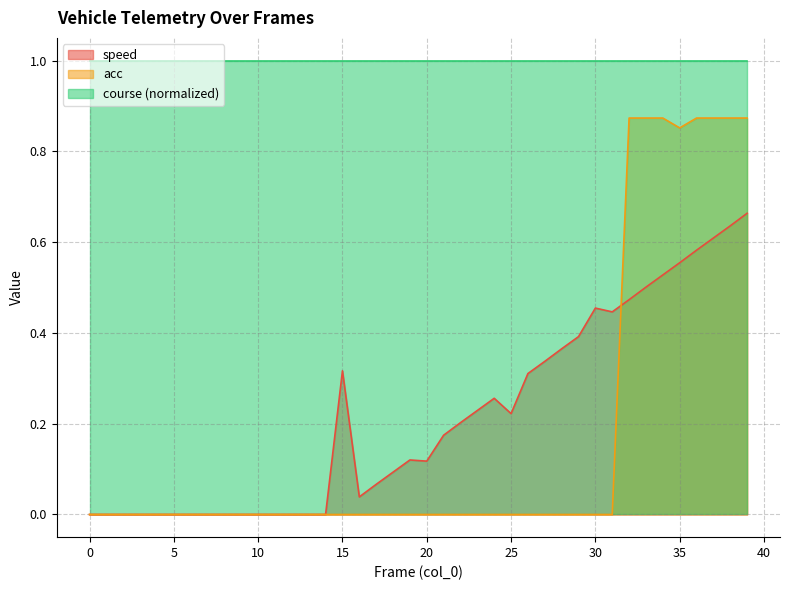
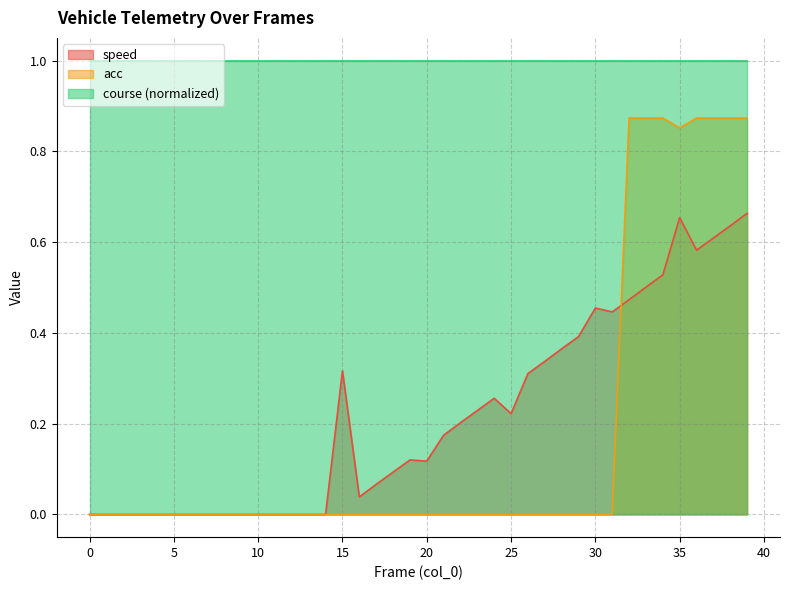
  {
    "speed": {
      "15": 0.32,
      "20": 0.12,
      "25": 0.22,
      "30": 0.45,
-     "35": 0.55
+     "35": 0.65
    },
    "acc": {
      "15": 0.00,
      "20": 0.00,
      "25": 0.00,
      "30": 0.00,
      "35": 0.85
    },
    "course (normalized)": {
      "10": 1.00,
      "15": 1.00,
      "20": 1.00,
      "25": 1.00,
      "30": 1.00,
      "35": 1.00
    }
  }
